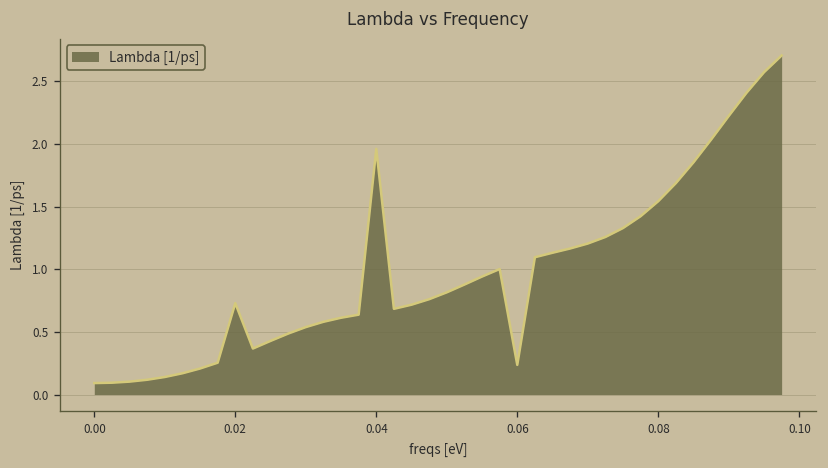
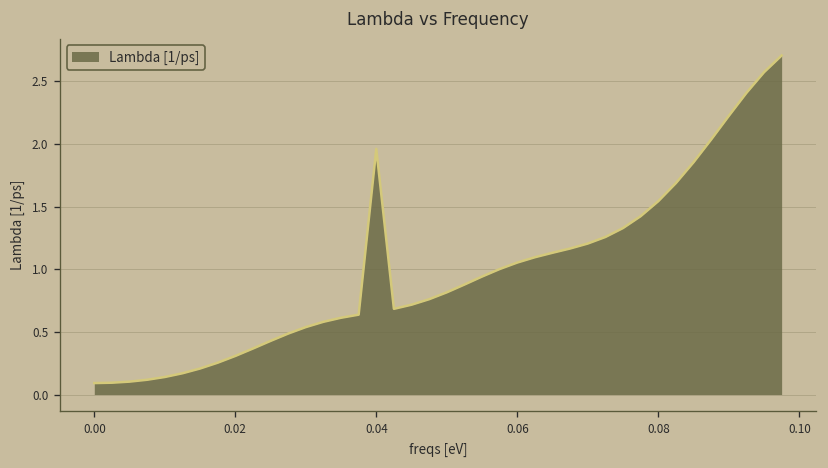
  {
    "0.00": 0.09,
-   "0.02": 0.73,
+   "0.02": 0.31,
    "0.04": 1.96,
-   "0.06": 0.24,
+   "0.06": 1.05,
    "0.08": 1.54
  }
